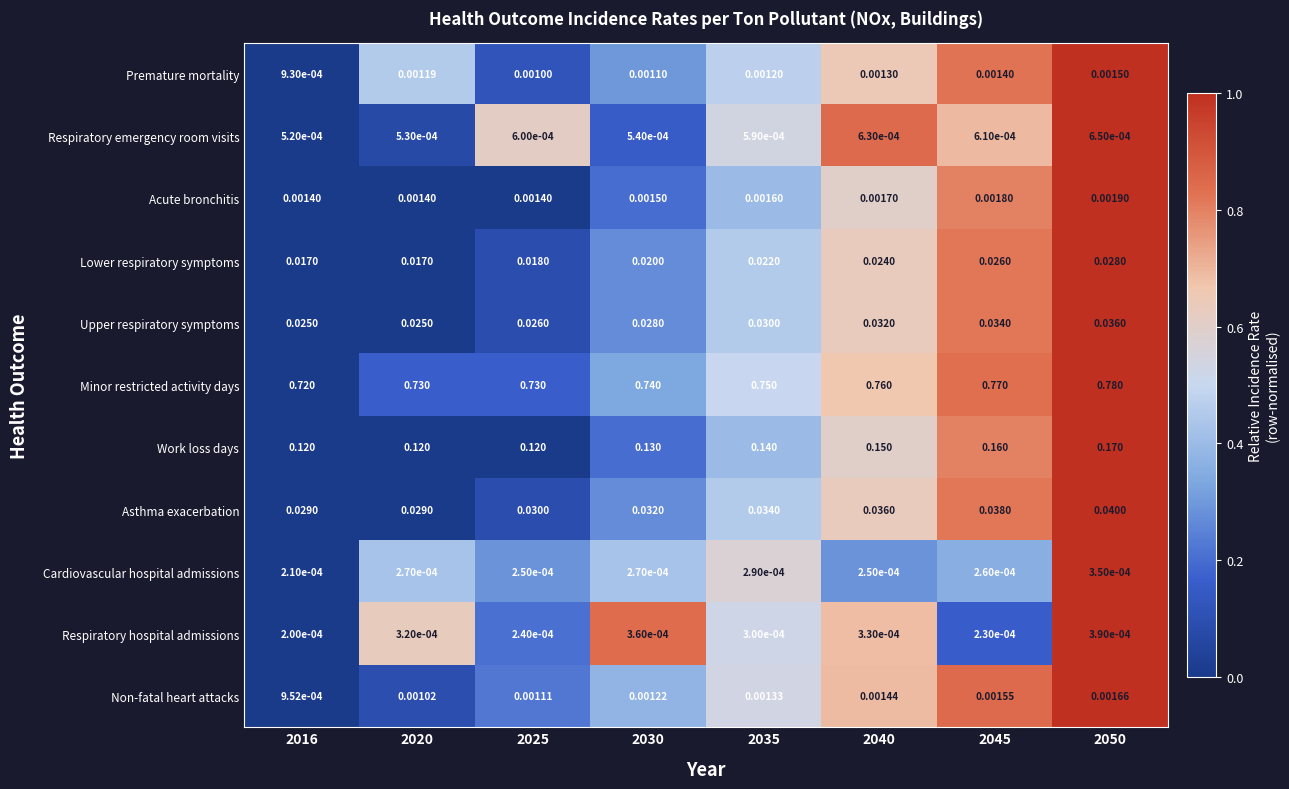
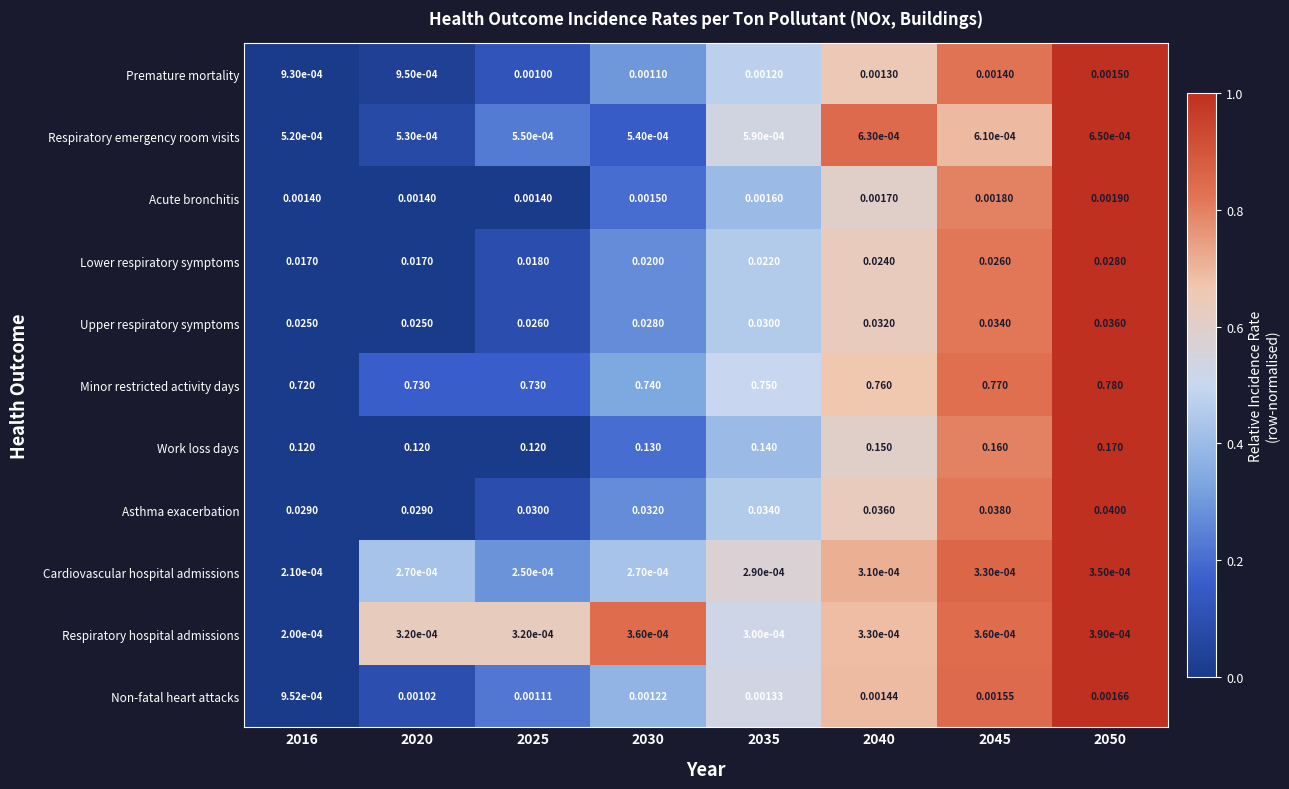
  {
    "Premature mortality": {
      "2016": "9.30e-04",
-     "2020": "0.00119",
+     "2020": "9.50e-04",
      "2025": "0.00100",
      "2030": "0.00110",
      "2035": "0.00120",
      "2040": "0.00130",
      "2045": "0.00140",
      "2050": "0.00150"
    },
    "Respiratory emergency room visits": {
      "2016": "5.20e-04",
      "2020": "5.30e-04",
-     "2025": "6.00e-04",
+     "2025": "5.50e-04",
      "2030": "5.40e-04",
      "2040": "6.30e-04",
      "2045": "6.10e-04",
      "2050": "6.50e-04"
    },
    "Acute bronchitis": {
      "2016": "0.00140",
      "2020": "0.00140",
      "2025": "0.00140",
      "2030": "0.00150",
      "2035": "0.00160",
      "2040": "0.00170",
      "2045": "0.00180",
      "2050": "0.00190"
    },
    "Lower respiratory symptoms": {
      "2016": "0.0170",
      "2020": "0.0170",
      "2025": "0.0180",
      "2030": "0.0200",
      "2035": "0.0220",
      "2040": "0.0240",
      "2045": "0.0260",
      "2050": "0.0280"
    },
    "Upper respiratory symptoms": {
      "2016": "0.0250",
      "2020": "0.0250",
      "2025": "0.0260",
      "2030": "0.0280",
      "2035": "0.0300",
      "2040": "0.0320",
      "2045": "0.0340",
      "2050": "0.0360"
    },
    "Minor restricted activity days": {
      "2016": "0.720",
      "2020": "0.730",
      "2025": "0.730",
      "2030": "0.740",
      "2035": "0.750",
      "2040": "0.760",
      "2045": "0.770",
      "2050": "0.780"
    },
    "Work loss days": {
      "2016": "0.120",
      "2020": "0.120",
      "2025": "0.120",
      "2030": "0.130",
      "2035": "0.140",
      "2040": "0.150",
      "2045": "0.160",
      "2050": "0.170"
    },
    "Asthma exacerbation": {
      "2016": "0.0290",
      "2020": "0.0290",
      "2025": "0.0300",
      "2030": "0.0320",
      "2035": "0.0340",
      "2040": "0.0360",
      "2045": "0.0380",
      "2050": "0.0400"
    },
    "Cardiovascular hospital admissions": {
      "2016": "2.10e-04",
      "2020": "2.70e-04",
      "2025": "2.50e-04",
      "2030": "2.70e-04",
      "2035": "2.90e-04",
-     "2040": "2.50e-04",
-     "2045": "2.60e-04",
+     "2040": "3.10e-04",
+     "2045": "3.30e-04",
      "2050": "3.50e-04"
    },
    "Respiratory hospital admissions": {
      "2016": "2.00e-04",
      "2020": "3.20e-04",
-     "2025": "2.40e-04",
+     "2025": "3.20e-04",
      "2030": "3.60e-04",
      "2035": "3.00e-04",
      "2040": "3.30e-04",
-     "2045": "2.30e-04",
+     "2045": "3.60e-04",
      "2050": "3.90e-04"
    },
    "Non-fatal heart attacks": {
      "2016": "9.52e-04",
      "2020": "0.00102",
      "2025": "0.00111",
      "2030": "0.00122",
      "2040": "0.00144",
      "2045": "0.00155",
      "2050": "0.00166"
    }
  }
